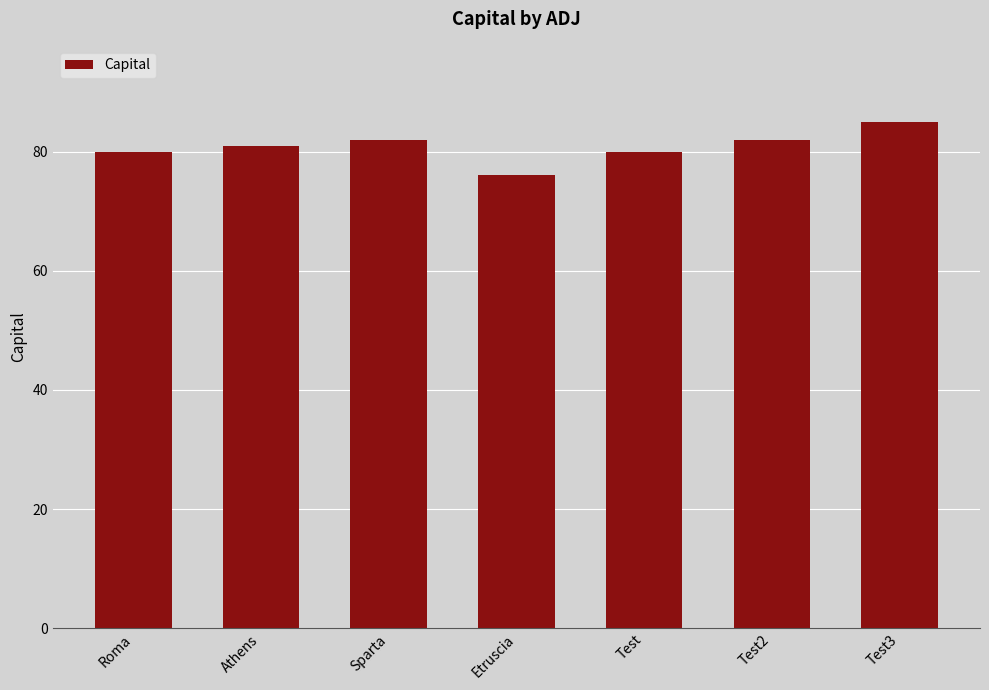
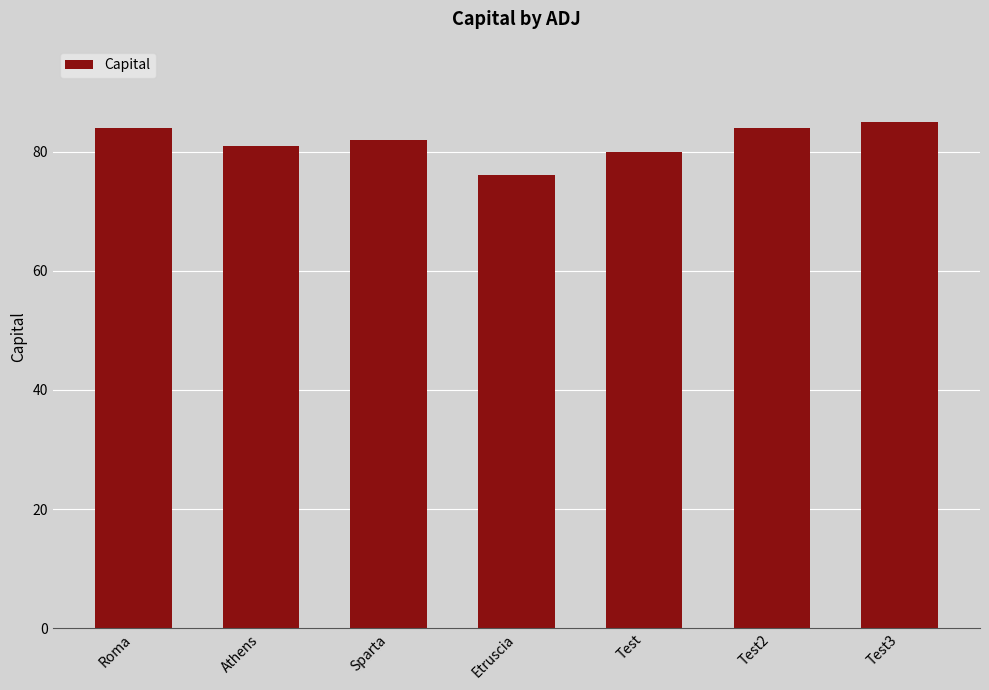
  {
-   "Roma": 80,
+   "Roma": 84,
    "Athens": 81,
    "Sparta": 82,
    "Etruscia": 76,
    "Test": 80,
-   "Test2": 82,
+   "Test2": 84,
    "Test3": 85
  }
